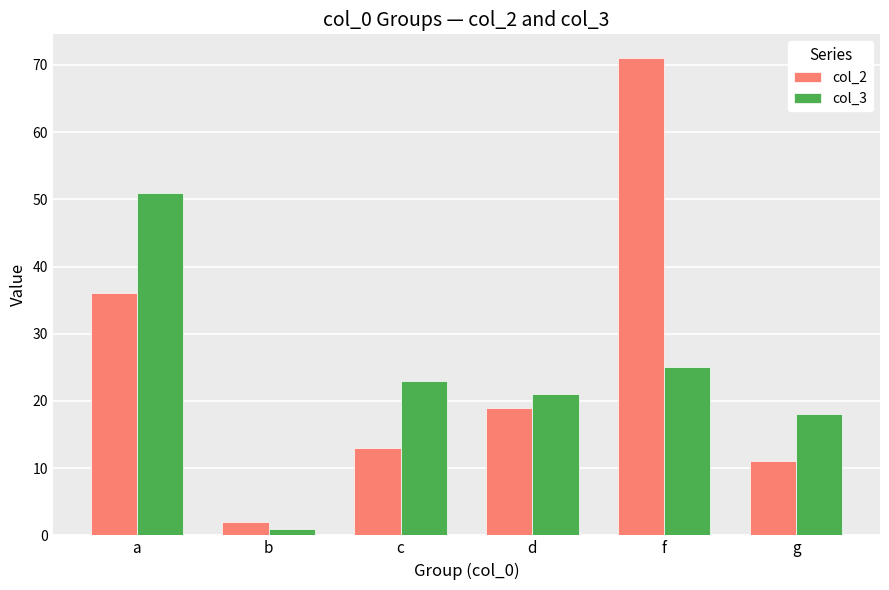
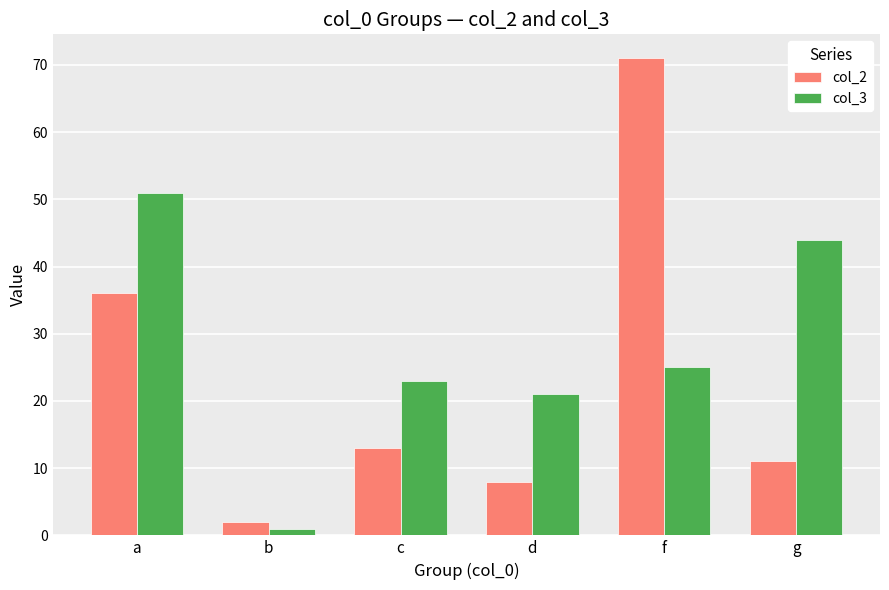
  {
    "col_2": {
      "a": 36,
      "b": 2,
      "c": 13,
-     "d": 19,
+     "d": 8,
      "f": 71,
      "g": 11
    },
    "col_3": {
      "a": 51,
      "b": 1,
      "c": 23,
      "d": 21,
      "f": 25,
-     "g": 18
+     "g": 44
    }
  }
